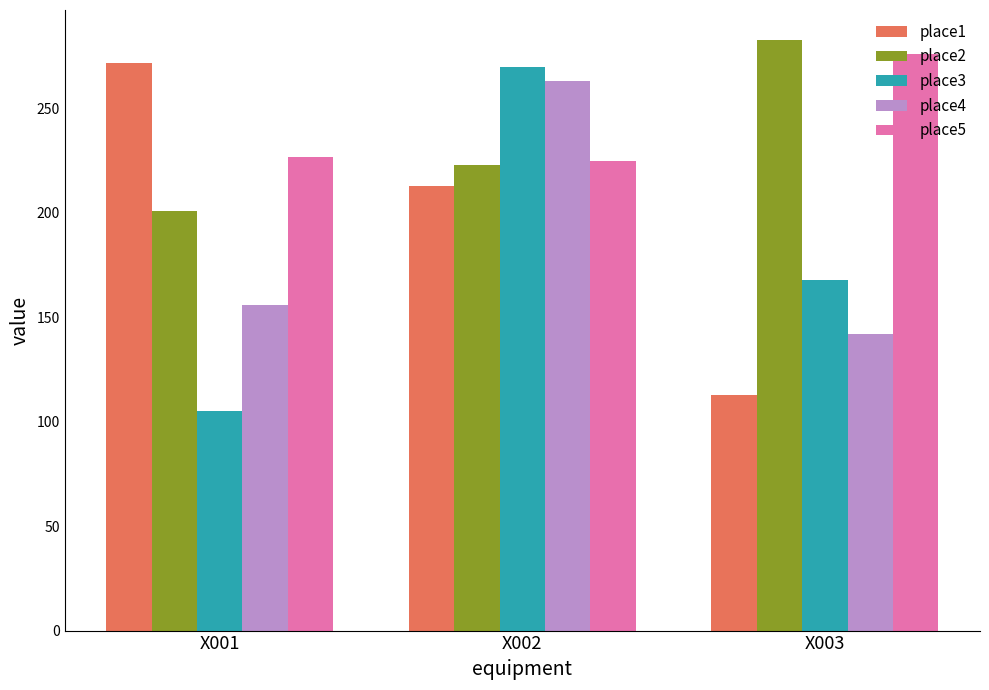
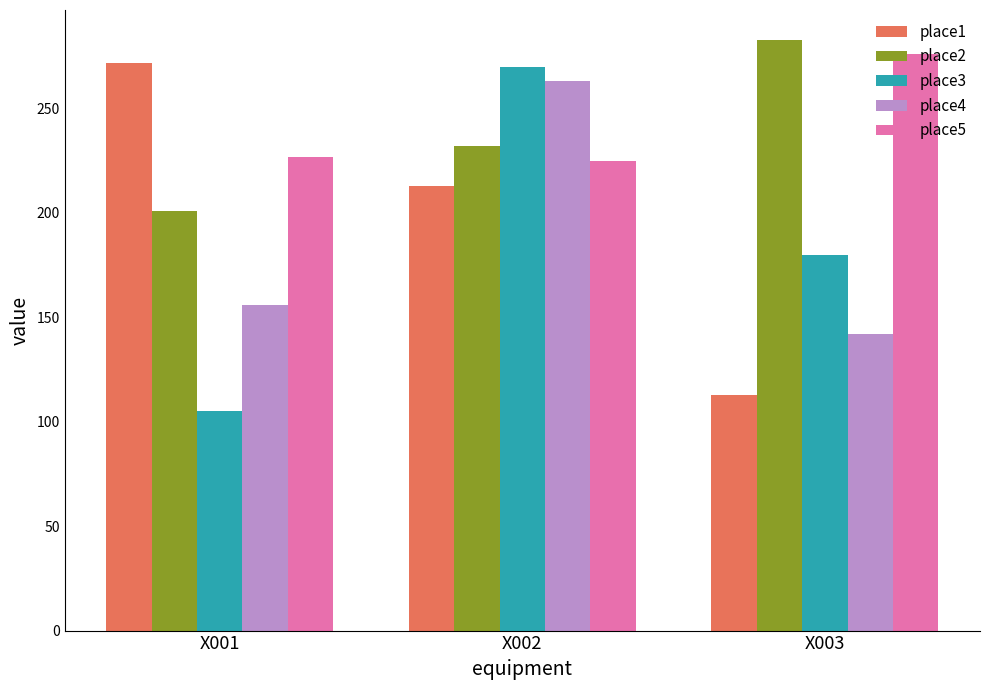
  {
    "place1": {
      "X001": 272,
      "X002": 213,
      "X003": 113
    },
    "place2": {
      "X001": 201,
-     "X002": 223,
+     "X002": 232,
      "X003": 283
    },
    "place3": {
      "X001": 105,
      "X002": 270,
-     "X003": 168
+     "X003": 180
    },
    "place4": {
      "X001": 156,
      "X002": 263,
      "X003": 142
    },
    "place5": {
      "X001": 227,
      "X002": 225,
      "X003": 276
    }
  }
